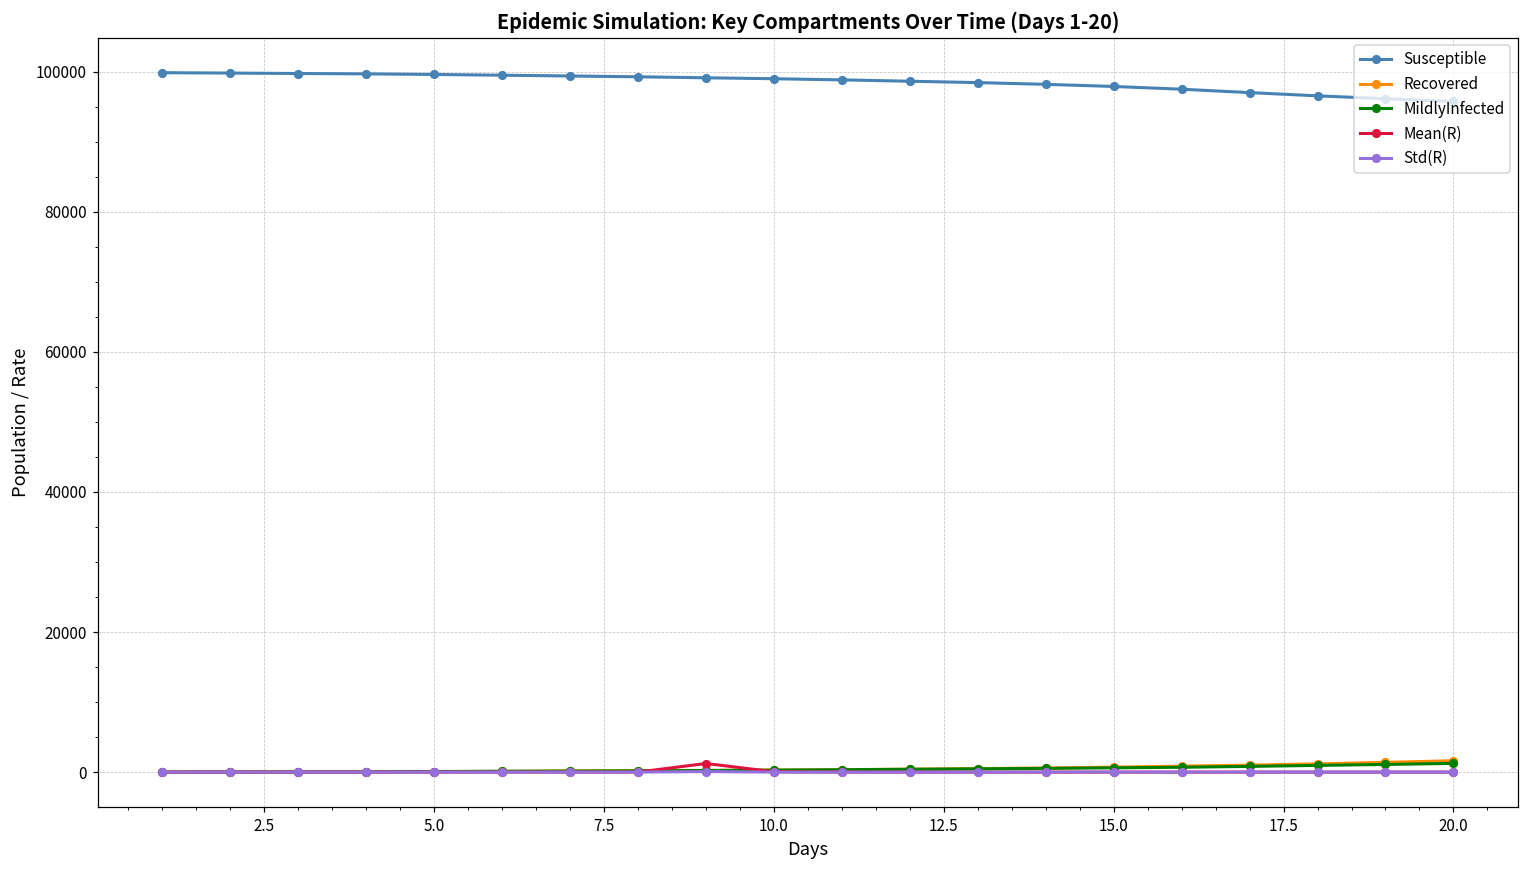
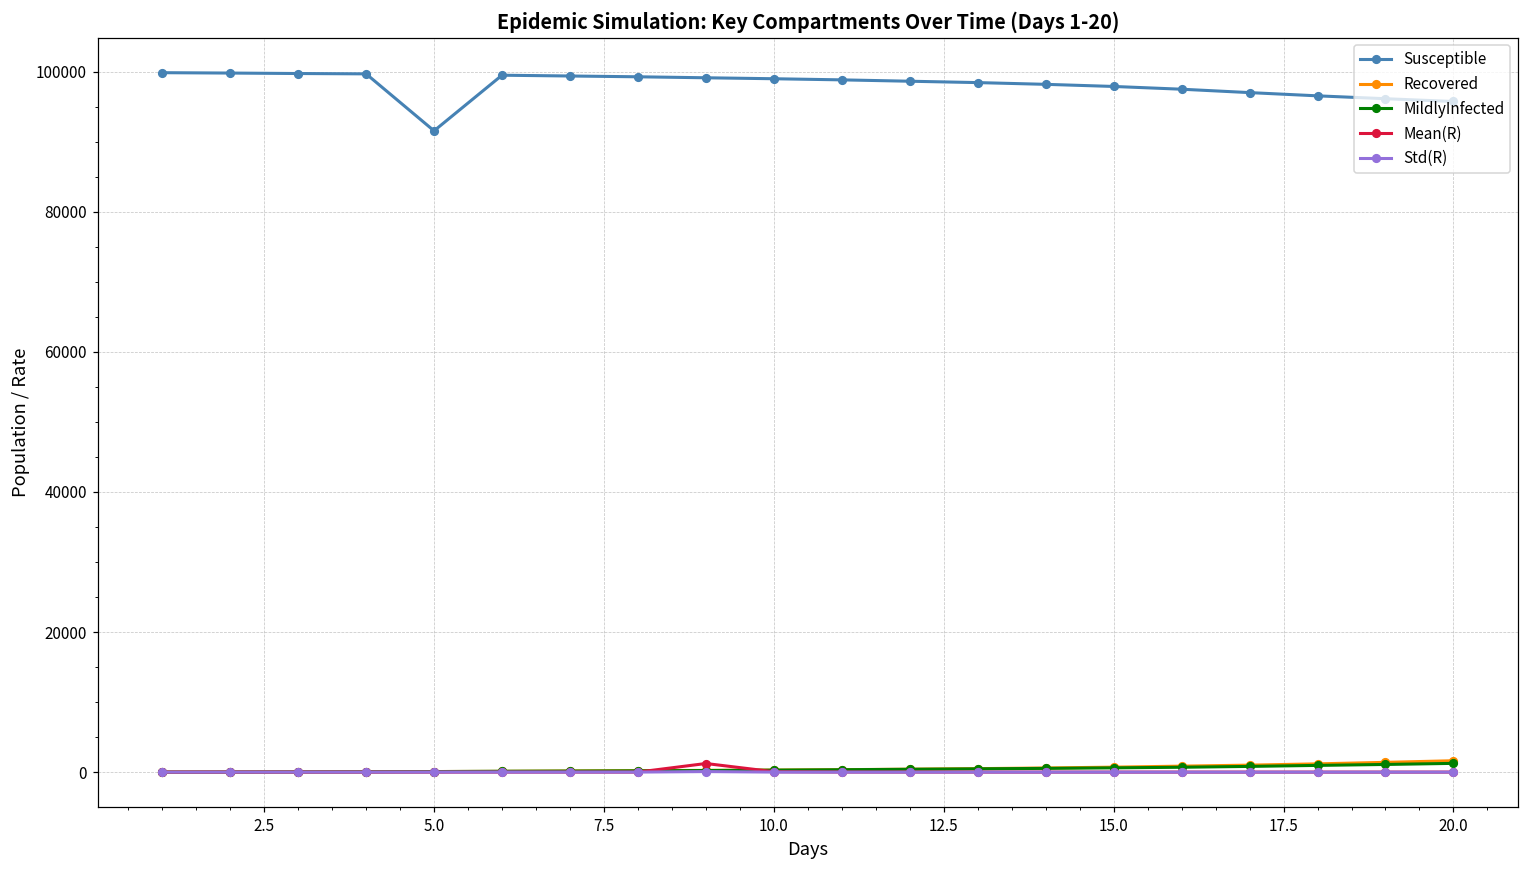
  {
    "Susceptible": {
-     "5.0": 100000,
+     "5.0": 92000,
      "10.0": 99000,
      "15.0": 98000
    }
  }
